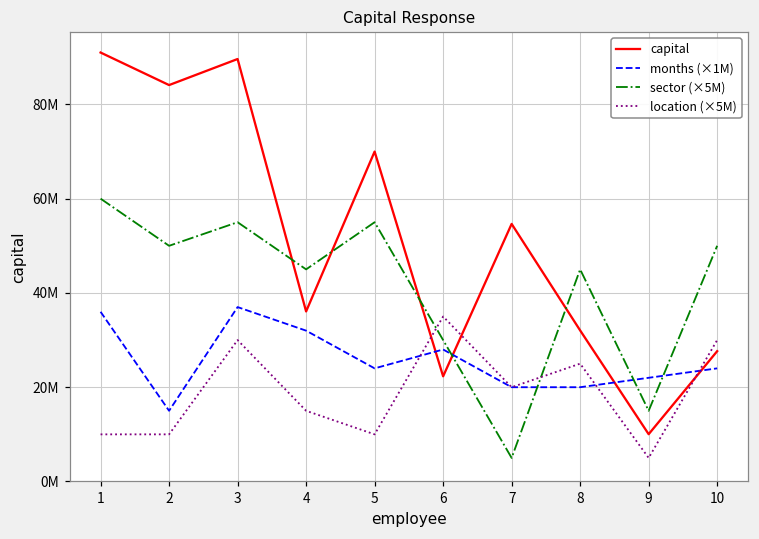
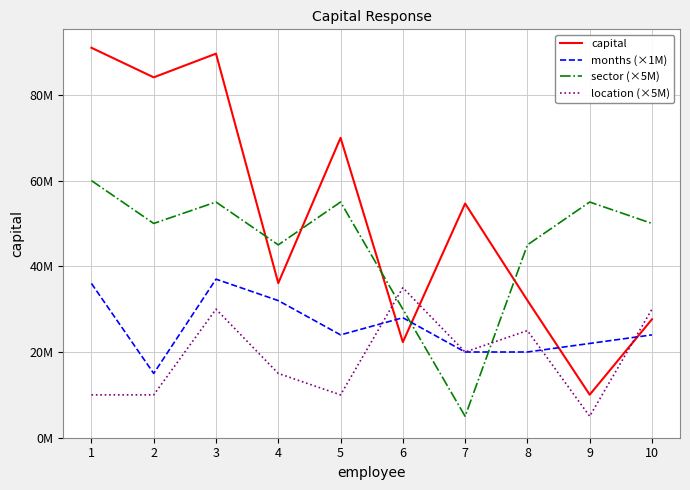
  {
    "capital": {
      "1": 91000000,
      "2": 84000000,
      "3": 90000000,
      "4": 36000000,
      "5": 70000000,
      "6": 22000000,
      "7": 55000000,
      "8": 32000000,
      "9": 10000000,
      "10": 28000000
    },
    "months (×1M)": {
      "1": 36000000,
      "2": 15000000,
      "3": 37000000,
      "4": 32000000,
      "5": 24000000,
      "6": 28000000,
      "8": 20000000,
      "9": 22000000,
      "10": 24000000
    },
    "sector (×5M)": {
      "1": 60000000,
      "2": 50000000,
      "3": 55000000,
      "4": 45000000,
      "5": 55000000,
      "6": 30000000,
      "7": 5000000,
      "8": 45000000,
-     "9": 15000000,
+     "9": 55000000,
      "10": 50000000
    },
    "location (×5M)": {
      "1": 10000000,
      "2": 10000000,
      "3": 30000000,
      "4": 15000000,
      "5": 10000000,
      "6": 35000000,
      "8": 25000000,
      "9": 5000000,
      "10": 30000000
    }
  }
